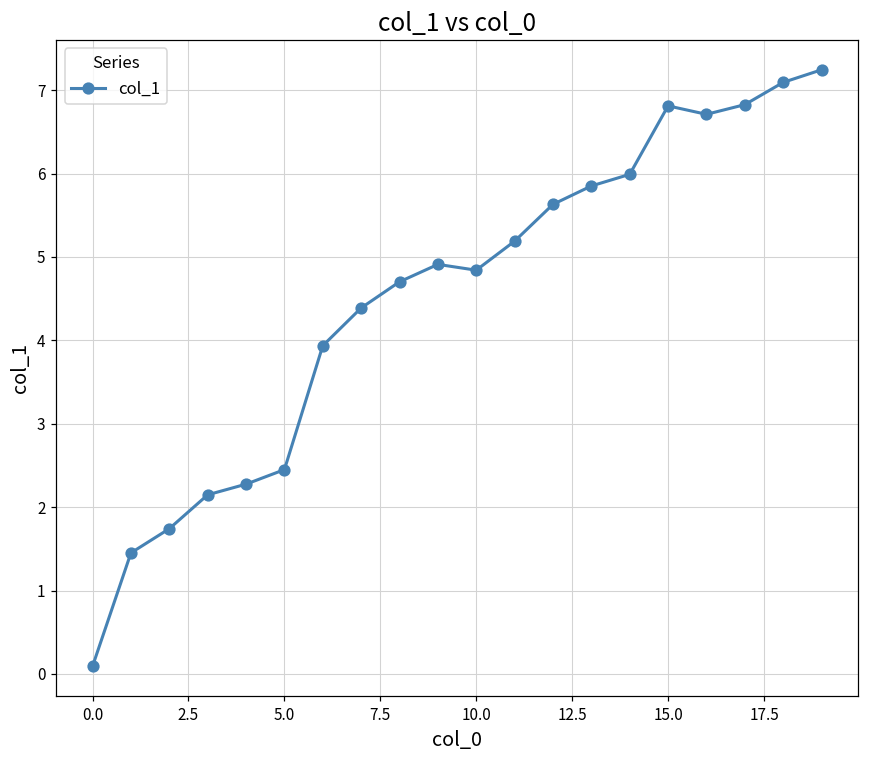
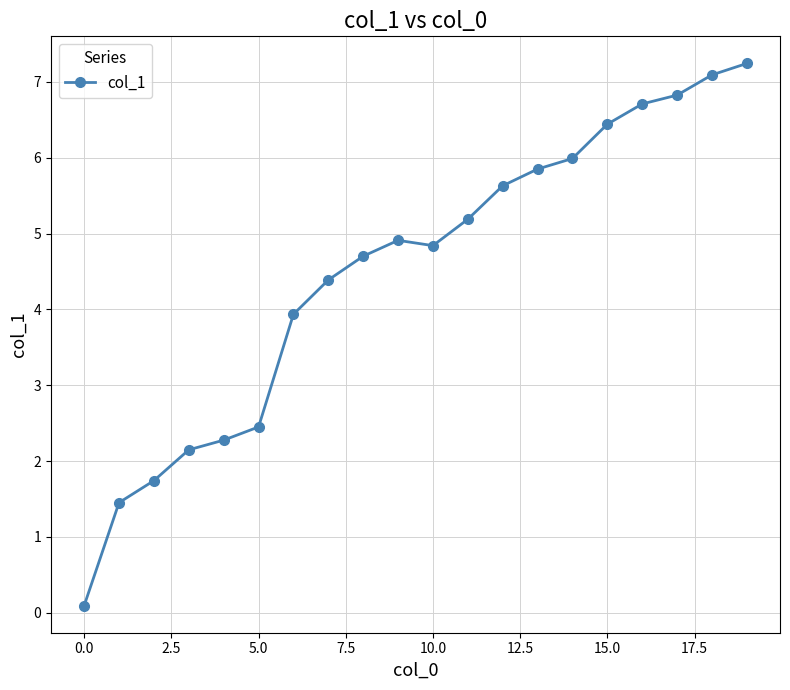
  {
    "0.0": 0.1,
    "5.0": 2.4,
    "10.0": 4.8,
-   "15.0": 6.8
+   "15.0": 6.4
  }
